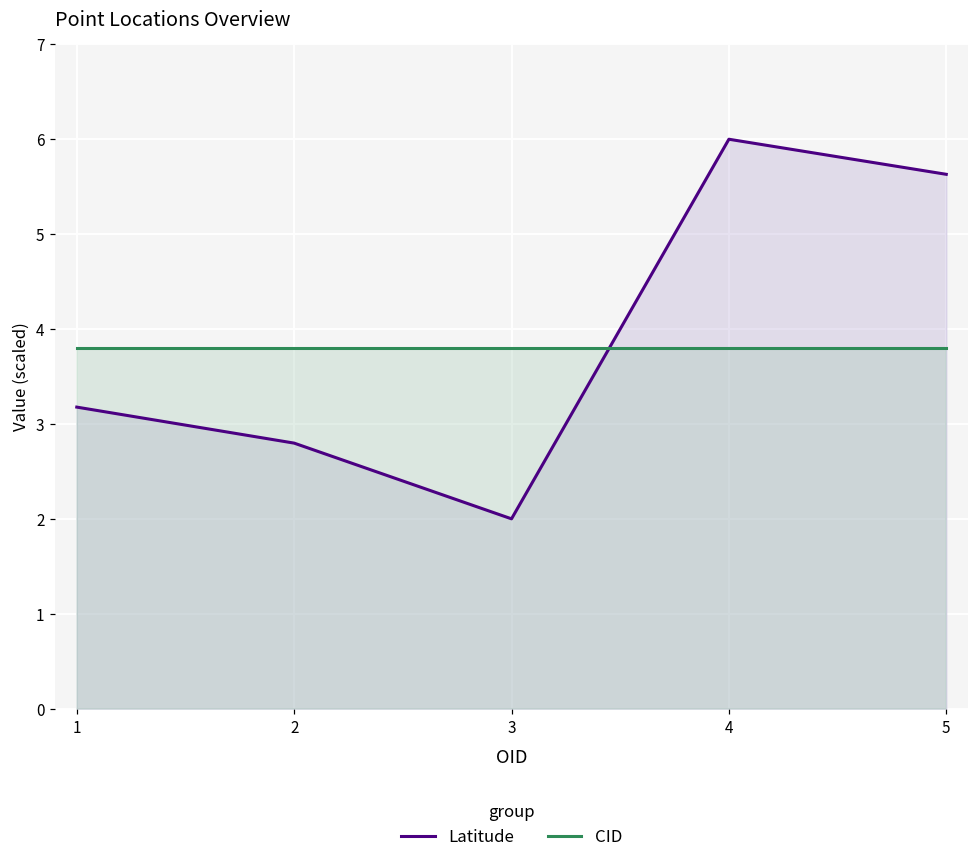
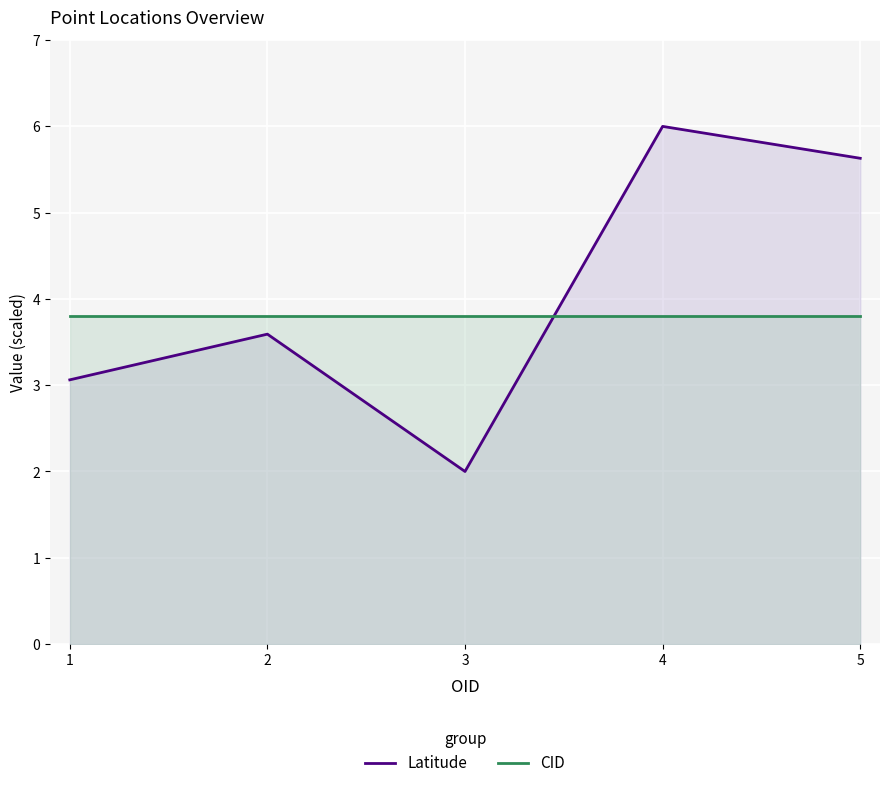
  {
    "Latitude": {
-     "1": 3.2,
-     "2": 2.8,
+     "1": 3.1,
+     "2": 3.6,
      "3": 2.0,
      "4": 6.0,
      "5": 5.6
    },
    "CID": {
      "1": 3.8,
      "2": 3.8,
      "3": 3.8,
      "4": 3.8,
      "5": 3.8
    }
  }
